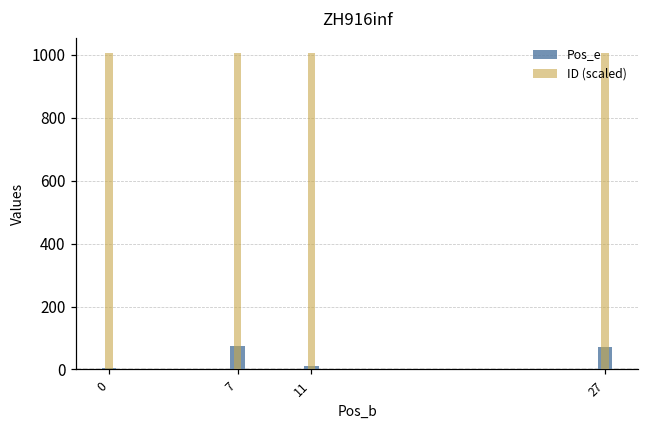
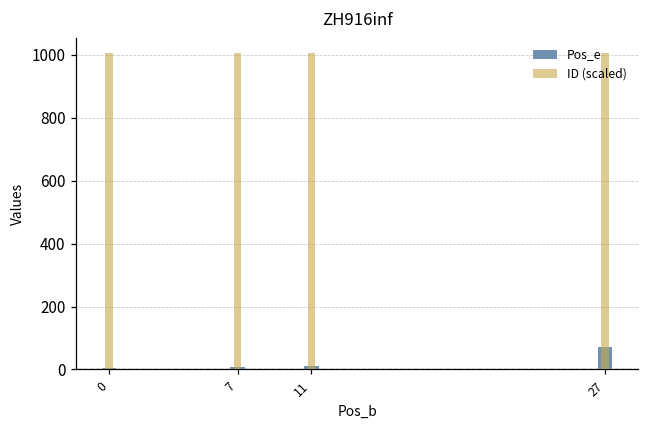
  {
    "Pos_e": {
-     "7": 80
+     "7": 10
    },
    "ID (scaled)": {
      "0": 1010,
      "7": 1010,
      "11": 1010,
      "27": 1010
    }
  }
